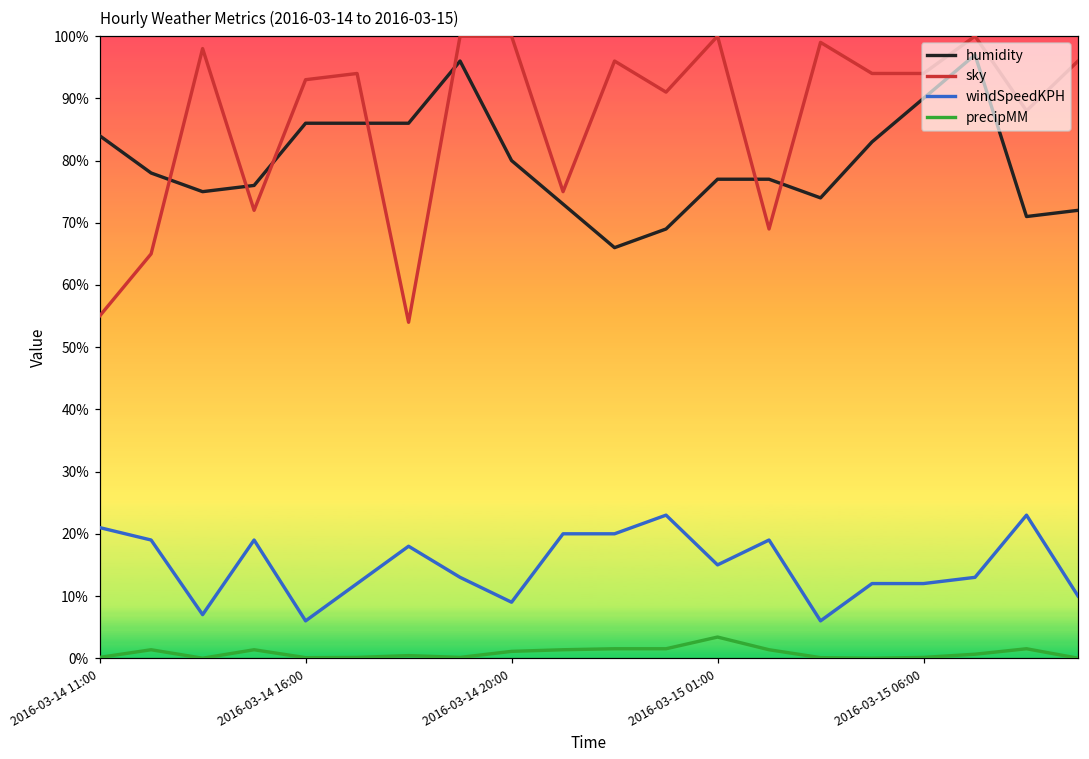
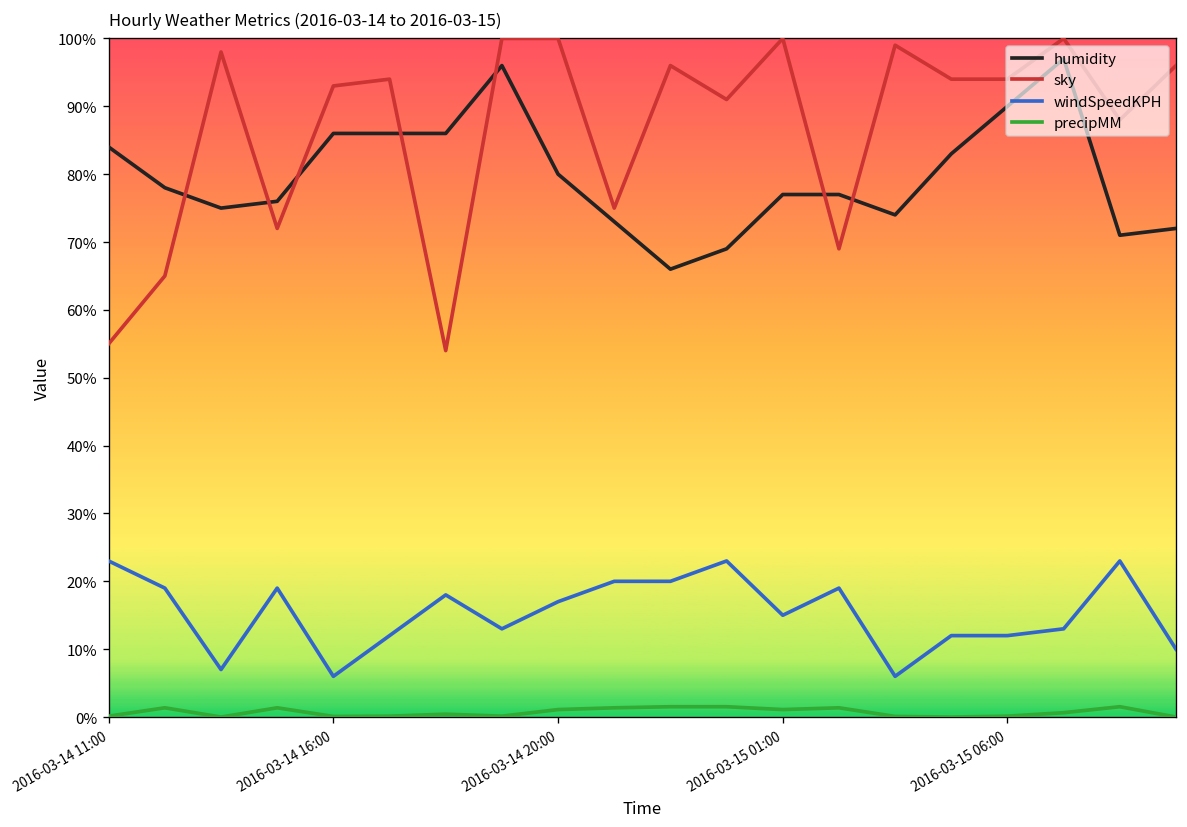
  {
    "humidity": {
      "2016-03-14 11:00": "84%",
      "2016-03-14 16:00": "86%",
      "2016-03-14 20:00": "80%",
      "2016-03-15 01:00": "77%"
    },
    "sky": {
      "2016-03-14 11:00": "55%",
      "2016-03-14 16:00": "93%",
      "2016-03-14 20:00": "100%",
      "2016-03-15 01:00": "100%"
    },
    "windSpeedKPH": {
-     "2016-03-14 11:00": "21%",
+     "2016-03-14 11:00": "23%",
      "2016-03-14 16:00": "6%",
-     "2016-03-14 20:00": "9%",
+     "2016-03-14 20:00": "17%",
      "2016-03-15 01:00": "15%",
      "2016-03-15 06:00": "12%"
    },
    "precipMM": {
      "2016-03-14 11:00": "0%",
      "2016-03-14 16:00": "0%",
      "2016-03-14 20:00": "1%",
-     "2016-03-15 01:00": "3%",
+     "2016-03-15 01:00": "1%",
      "2016-03-15 06:00": "0%"
    }
  }
